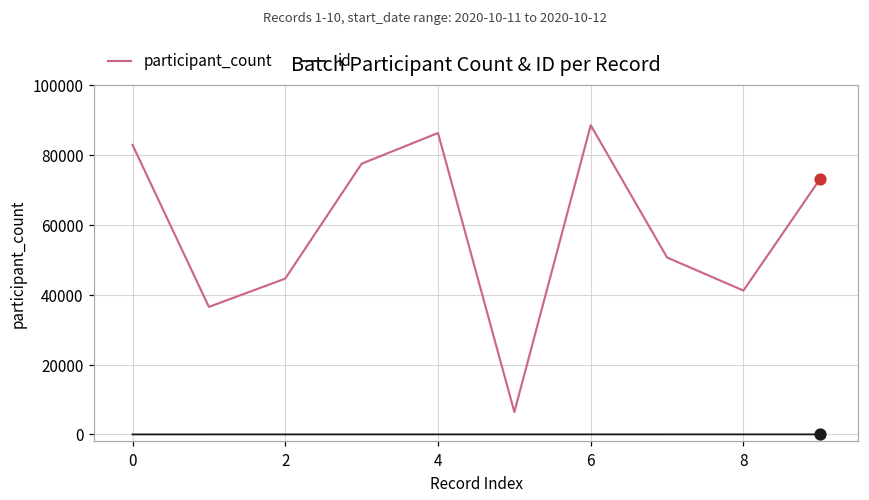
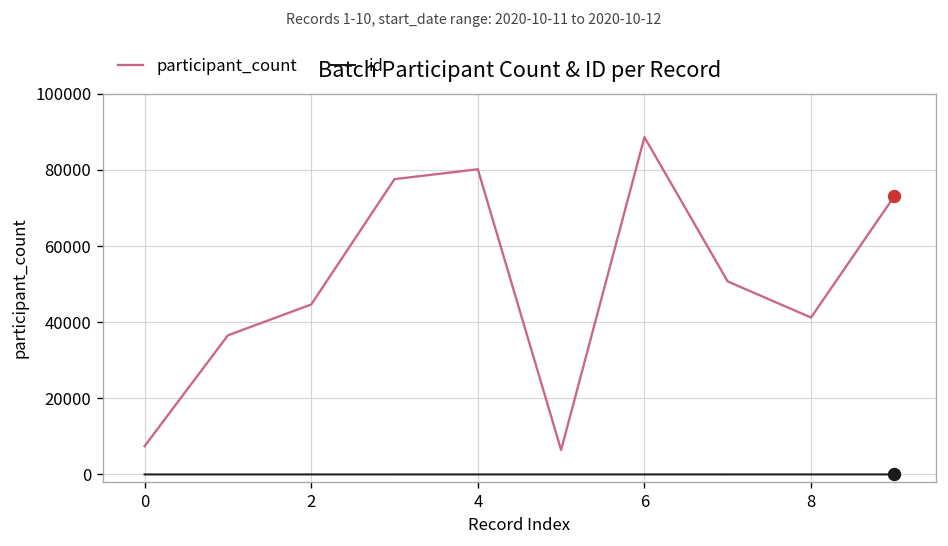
  {
    "participant_count": {
-     "0": 83000,
+     "0": 7000,
      "2": 45000,
-     "4": 86000,
+     "4": 80000,
      "6": 89000,
      "8": 41000
    }
  }
